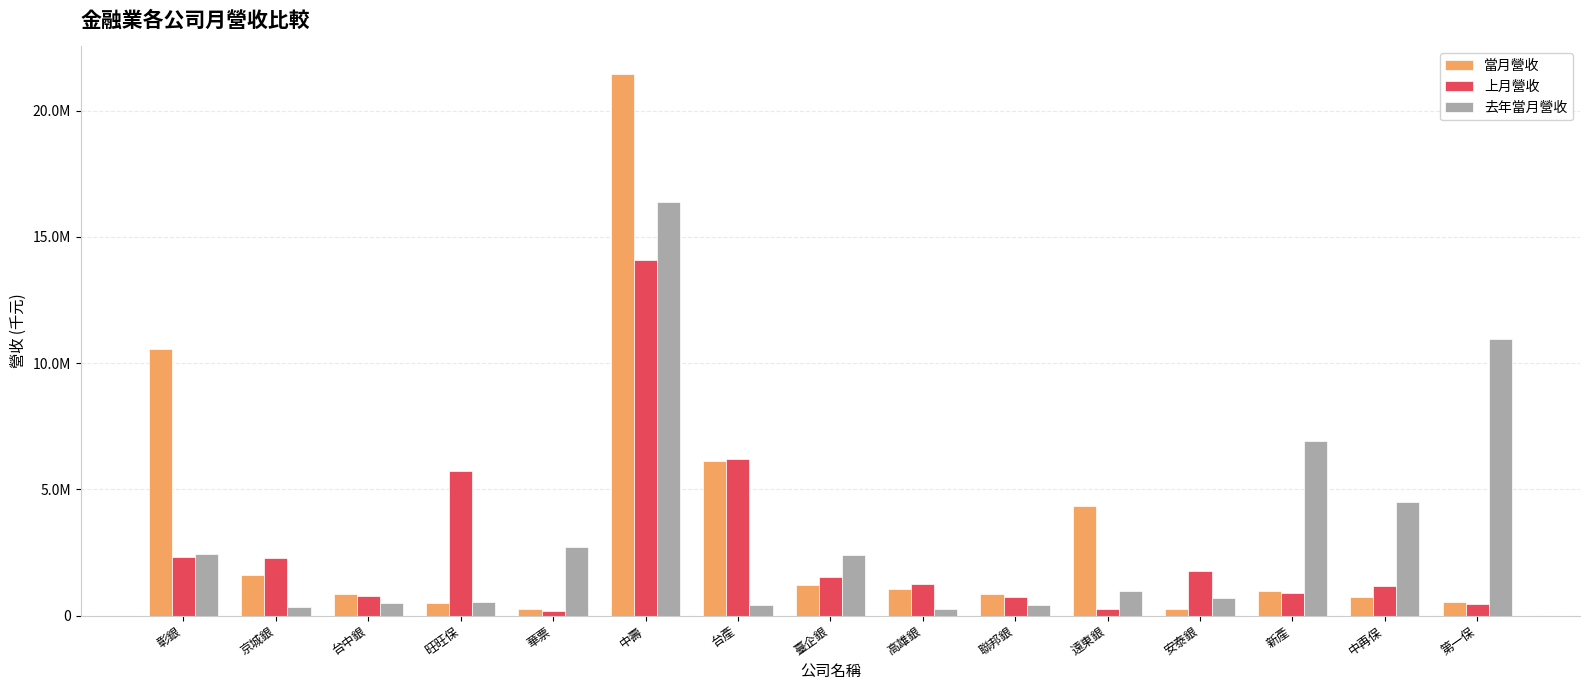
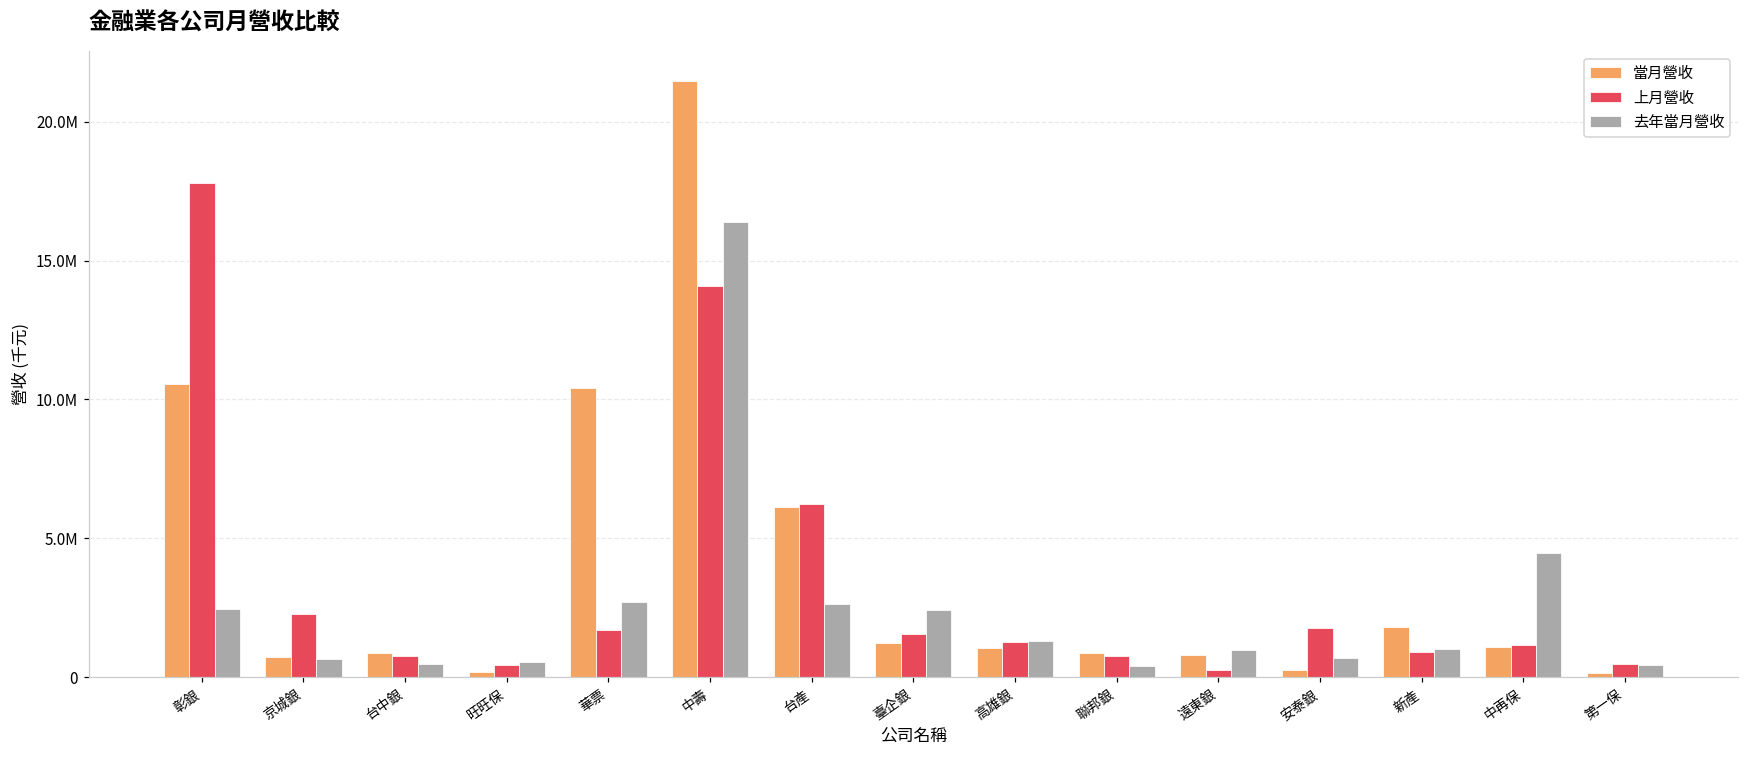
  {
    "當月營收": {
      "彰銀": 10600000,
-     "京城銀": 1600000,
+     "京城銀": 700000,
      "台中銀": 900000,
-     "旺旺保": 500000,
-     "華票": 200000,
+     "旺旺保": 200000,
+     "華票": 10400000,
      "中壽": 21500000,
      "台產": 6100000,
      "臺企銀": 1200000,
      "高雄銀": 1100000,
      "聯邦銀": 900000,
-     "遠東銀": 4400000,
+     "遠東銀": 800000,
      "安泰銀": 300000,
-     "新產": 1000000,
-     "中再保": 800000,
-     "第一保": 500000
+     "新產": 1800000,
+     "中再保": 1100000,
+     "第一保": 200000
    },
    "上月營收": {
-     "彰銀": 2300000,
+     "彰銀": 17800000,
      "京城銀": 2300000,
      "台中銀": 800000,
-     "旺旺保": 5700000,
-     "華票": 200000,
+     "旺旺保": 500000,
+     "華票": 1700000,
      "中壽": 14100000,
      "台產": 6200000,
      "臺企銀": 1500000,
      "高雄銀": 1300000,
      "聯邦銀": 700000,
      "遠東銀": 300000,
      "安泰銀": 1800000,
      "新產": 900000,
      "中再保": 1200000,
      "第一保": 500000
    },
    "去年當月營收": {
      "彰銀": 2500000,
-     "京城銀": 300000,
+     "京城銀": 600000,
      "台中銀": 500000,
      "旺旺保": 500000,
      "華票": 2700000,
      "中壽": 16400000,
-     "台產": 400000,
+     "台產": 2600000,
      "臺企銀": 2400000,
-     "高雄銀": 300000,
+     "高雄銀": 1300000,
      "聯邦銀": 400000,
      "遠東銀": 1000000,
      "安泰銀": 700000,
-     "新產": 6900000,
+     "新產": 1000000,
      "中再保": 4500000,
-     "第一保": 10900000
+     "第一保": 400000
    }
  }
